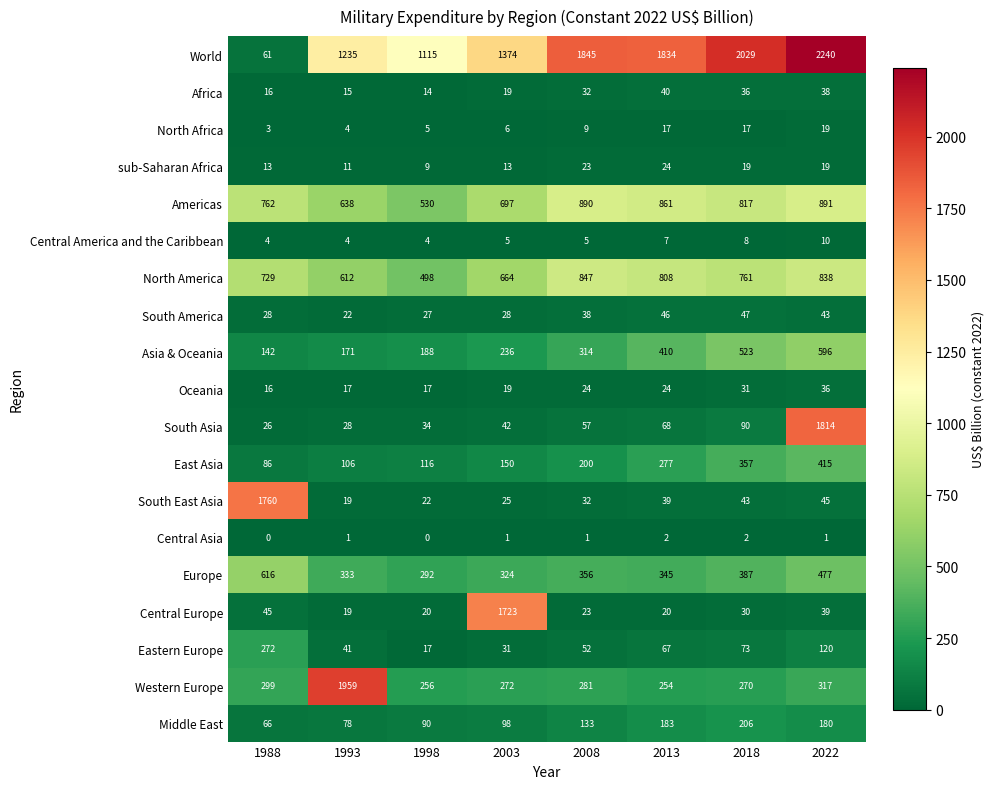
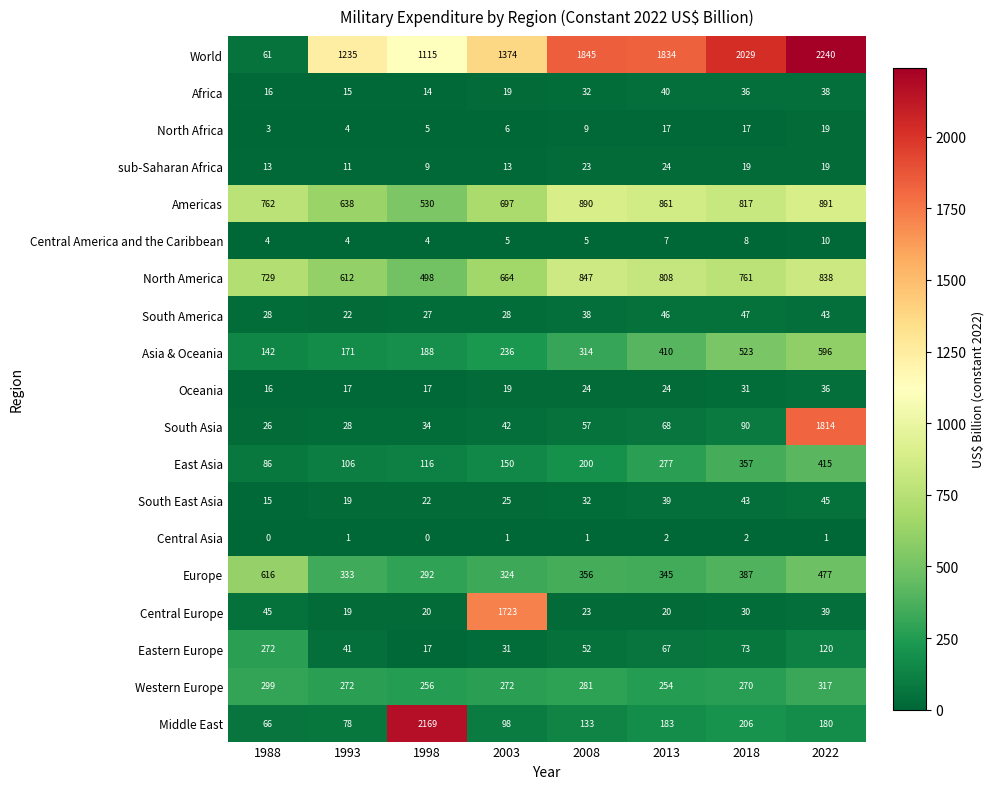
  {
    "World": {
      "1988": 61,
      "1993": 1235,
      "1998": 1115,
      "2003": 1374,
      "2008": 1845,
      "2013": 1834,
      "2018": 2029,
      "2022": 2240
    },
    "Africa": {
      "1988": 16,
      "1993": 15,
      "1998": 14,
      "2003": 19,
      "2008": 32,
      "2013": 40,
      "2018": 36,
      "2022": 38
    },
    "North Africa": {
      "1988": 3,
      "1993": 4,
      "1998": 5,
      "2003": 6,
      "2008": 9,
      "2013": 17,
      "2018": 17,
      "2022": 19
    },
    "sub-Saharan Africa": {
      "1988": 13,
      "1993": 11,
      "1998": 9,
      "2003": 13,
      "2008": 23,
      "2013": 24,
      "2018": 19,
      "2022": 19
    },
    "Americas": {
      "1988": 762,
      "1993": 638,
      "1998": 530,
      "2003": 697,
      "2008": 890,
      "2013": 861,
      "2018": 817,
      "2022": 891
    },
    "Central America and the Caribbean": {
      "1988": 4,
      "1993": 4,
      "1998": 4,
      "2003": 5,
      "2008": 5,
      "2013": 7,
      "2018": 8,
      "2022": 10
    },
    "North America": {
      "1988": 729,
      "1993": 612,
      "1998": 498,
      "2003": 664,
      "2008": 847,
      "2013": 808,
      "2018": 761,
      "2022": 838
    },
    "South America": {
      "1988": 28,
      "1993": 22,
      "1998": 27,
      "2003": 28,
      "2008": 38,
      "2013": 46,
      "2018": 47,
      "2022": 43
    },
    "Asia & Oceania": {
      "1988": 142,
      "1993": 171,
      "1998": 188,
      "2003": 236,
      "2008": 314,
      "2013": 410,
      "2018": 523,
      "2022": 596
    },
    "Oceania": {
      "1988": 16,
      "1993": 17,
      "1998": 17,
      "2003": 19,
      "2008": 24,
      "2013": 24,
      "2018": 31,
      "2022": 36
    },
    "South Asia": {
      "1988": 26,
      "1993": 28,
      "1998": 34,
      "2003": 42,
      "2008": 57,
      "2013": 68,
      "2018": 90,
      "2022": 1814
    },
    "East Asia": {
      "1988": 86,
      "1993": 106,
      "1998": 116,
      "2003": 150,
      "2008": 200,
      "2013": 277,
      "2018": 357,
      "2022": 415
    },
    "South East Asia": {
-     "1988": 1760,
+     "1988": 15,
      "1993": 19,
      "1998": 22,
      "2003": 25,
      "2008": 32,
      "2013": 39,
      "2018": 43,
      "2022": 45
    },
    "Central Asia": {
      "1988": 0,
      "1993": 1,
      "1998": 0,
      "2003": 1,
      "2008": 1,
      "2013": 2,
      "2018": 2,
      "2022": 1
    },
    "Europe": {
      "1988": 616,
      "1993": 333,
      "1998": 292,
      "2003": 324,
      "2008": 356,
      "2013": 345,
      "2018": 387,
      "2022": 477
    },
    "Central Europe": {
      "1988": 45,
      "1993": 19,
      "1998": 20,
      "2003": 1723,
      "2008": 23,
      "2013": 20,
      "2018": 30,
      "2022": 39
    },
    "Eastern Europe": {
      "1988": 272,
      "1993": 41,
      "1998": 17,
      "2003": 31,
      "2008": 52,
      "2013": 67,
      "2018": 73,
      "2022": 120
    },
    "Western Europe": {
      "1988": 299,
-     "1993": 1959,
+     "1993": 272,
      "1998": 256,
      "2003": 272,
      "2008": 281,
      "2013": 254,
      "2018": 270,
      "2022": 317
    },
    "Middle East": {
      "1988": 66,
      "1993": 78,
-     "1998": 90,
+     "1998": 2169,
      "2003": 98,
      "2008": 133,
      "2013": 183,
      "2018": 206,
      "2022": 180
    }
  }
